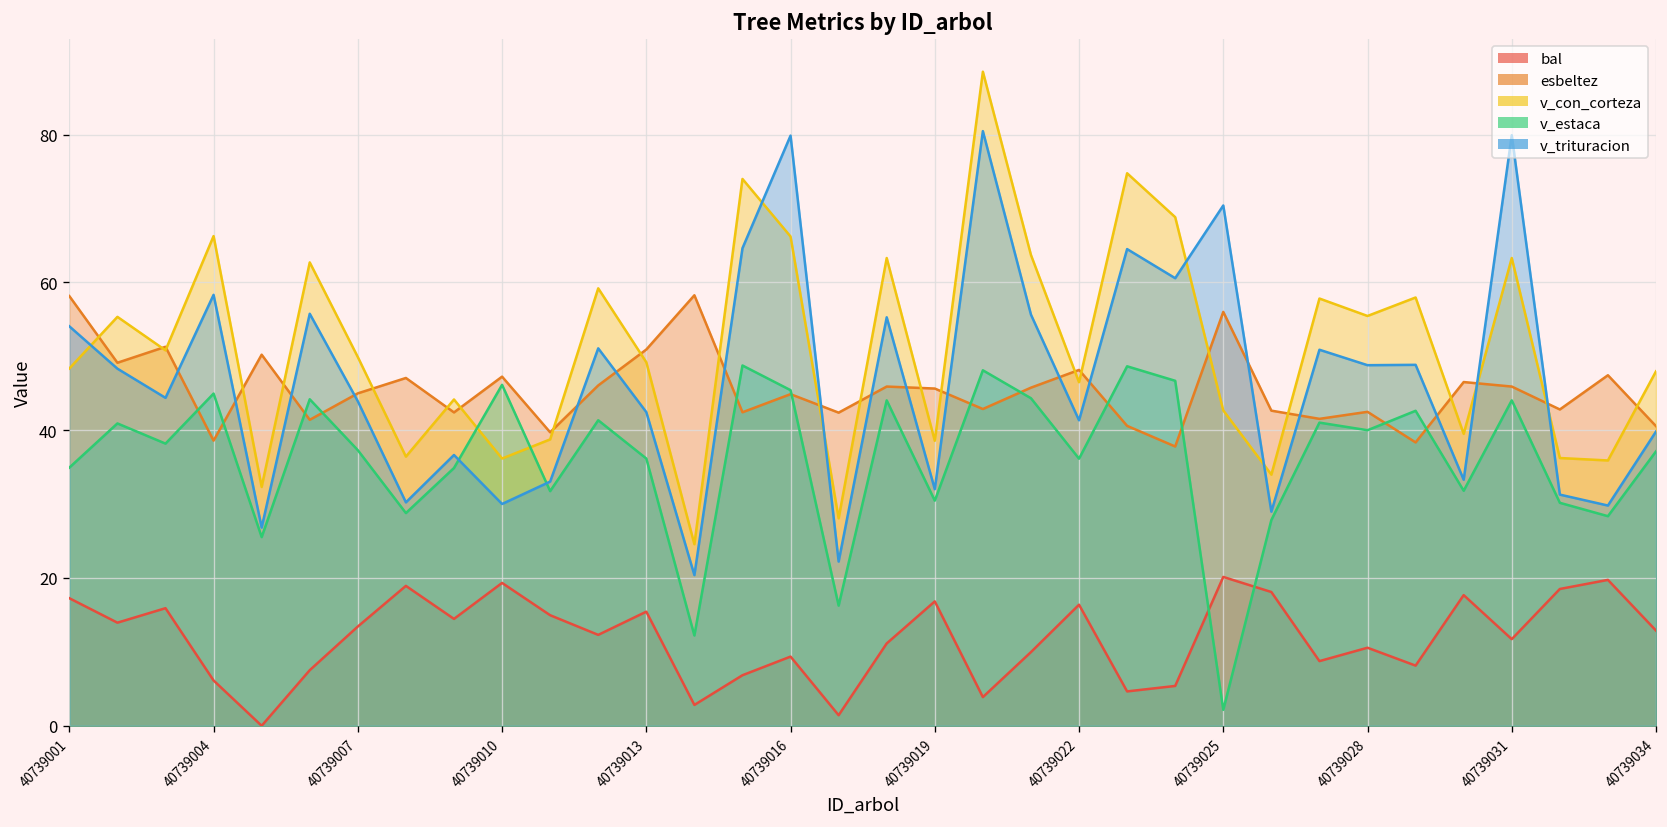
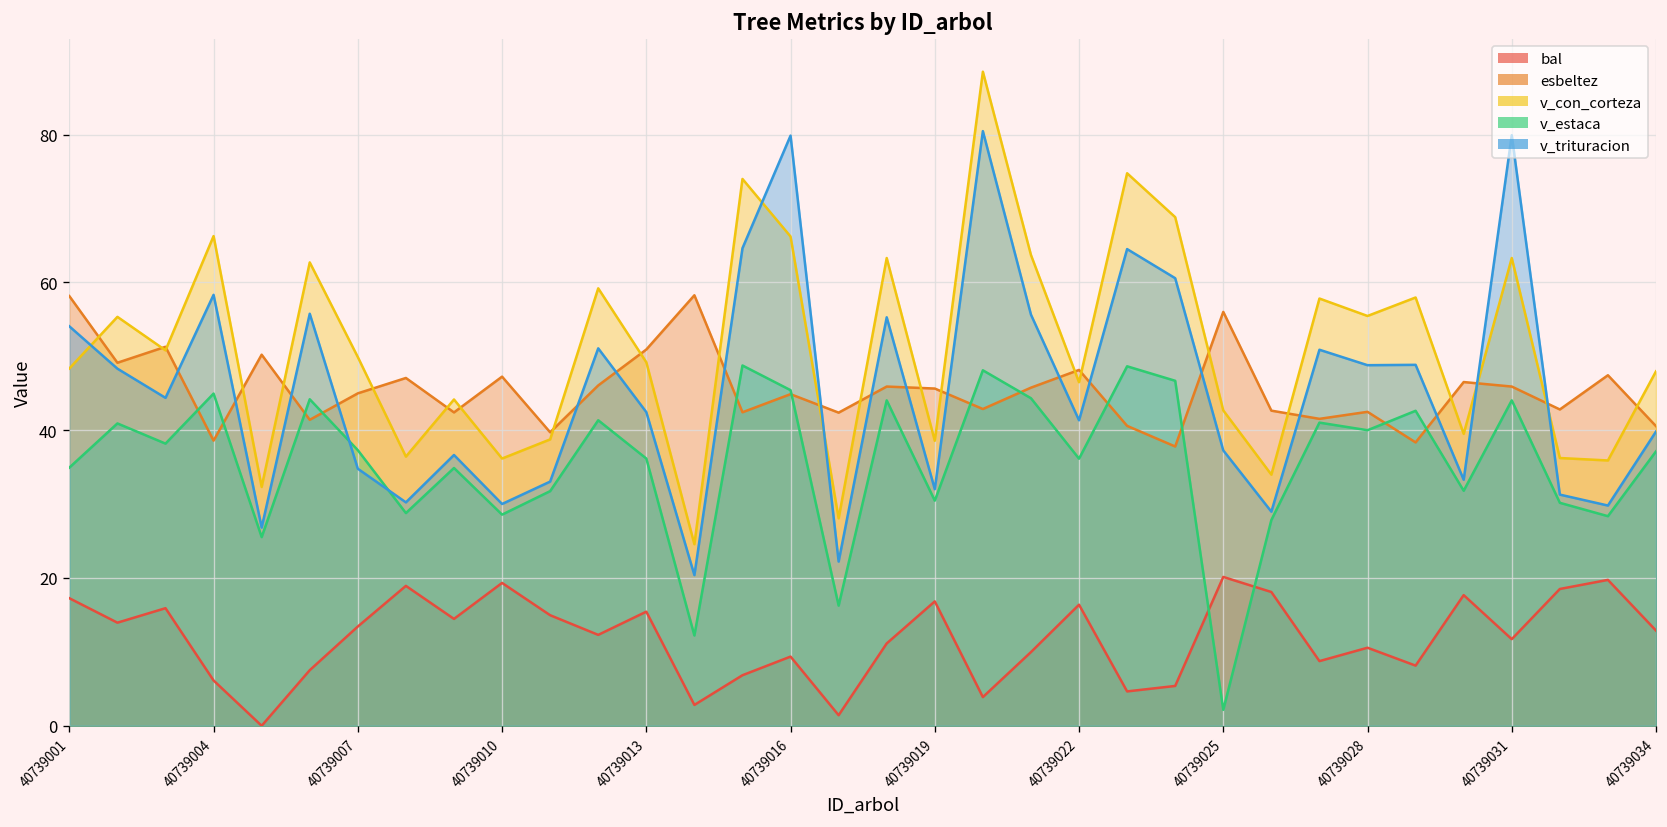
  {
    "v_estaca": {
      "40739001": 35,
      "40739004": 45,
      "40739007": 37,
-     "40739010": 46,
+     "40739010": 29,
      "40739013": 36,
      "40739016": 45,
      "40739019": 30,
      "40739022": 36,
      "40739025": 2,
      "40739028": 40,
      "40739031": 44,
      "40739034": 37
    },
    "v_trituracion": {
      "40739001": 54,
      "40739004": 58,
-     "40739007": 44,
+     "40739007": 35,
      "40739010": 30,
      "40739013": 42,
      "40739016": 80,
      "40739019": 32,
      "40739022": 41,
-     "40739025": 70,
+     "40739025": 37,
      "40739028": 49,
      "40739034": 40
    }
  }
